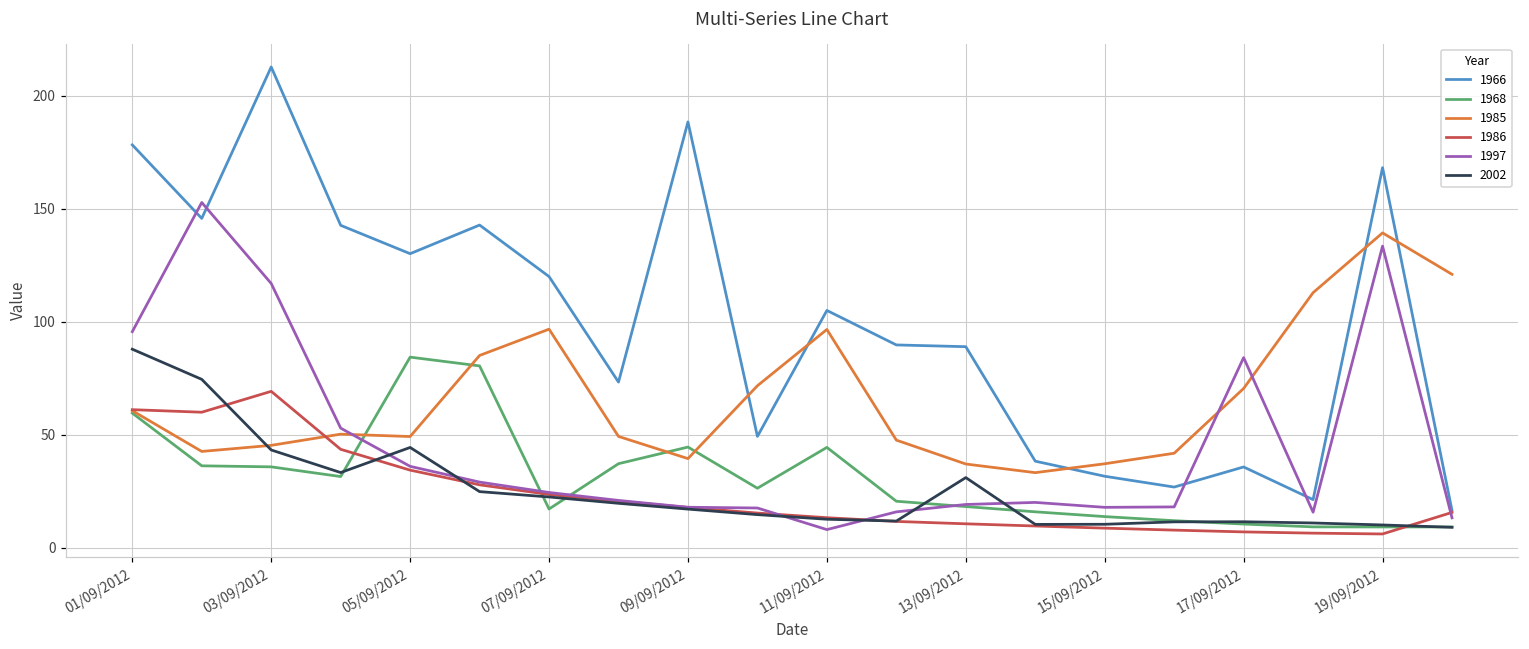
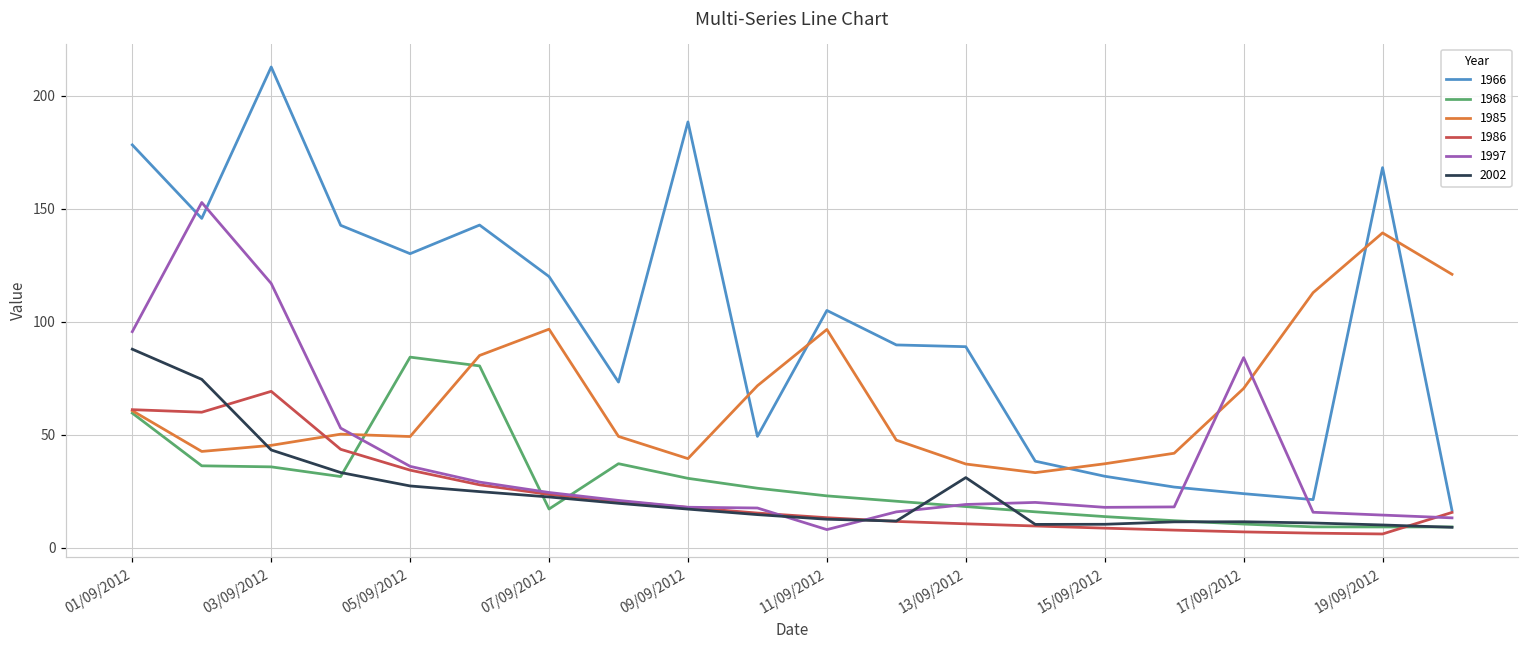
  {
    "1966": {
      "01/09/2012": 178,
      "03/09/2012": 213,
      "05/09/2012": 130,
      "07/09/2012": 120,
      "09/09/2012": 188,
      "11/09/2012": 105,
      "13/09/2012": 89,
      "15/09/2012": 32,
-     "17/09/2012": 36,
+     "17/09/2012": 24,
      "19/09/2012": 168
    },
    "1968": {
      "03/09/2012": 36,
      "05/09/2012": 84,
      "07/09/2012": 17,
-     "09/09/2012": 45,
-     "11/09/2012": 44,
+     "09/09/2012": 31,
+     "11/09/2012": 23,
      "15/09/2012": 14
    },
    "1997": {
      "01/09/2012": 96,
      "03/09/2012": 117,
      "05/09/2012": 36,
      "11/09/2012": 8,
      "15/09/2012": 18,
      "17/09/2012": 84,
-     "19/09/2012": 133
+     "19/09/2012": 14
    },
    "2002": {
      "01/09/2012": 88,
      "03/09/2012": 43,
-     "05/09/2012": 44,
+     "05/09/2012": 27,
      "13/09/2012": 31,
      "15/09/2012": 10
    }
  }
